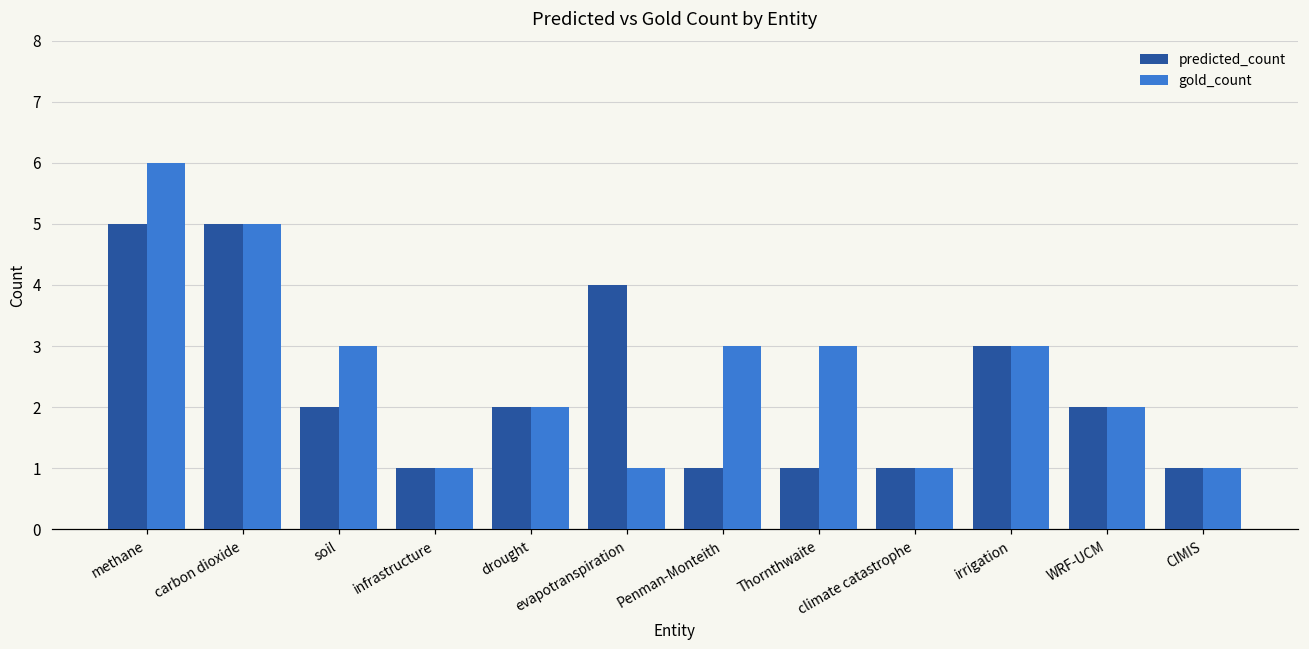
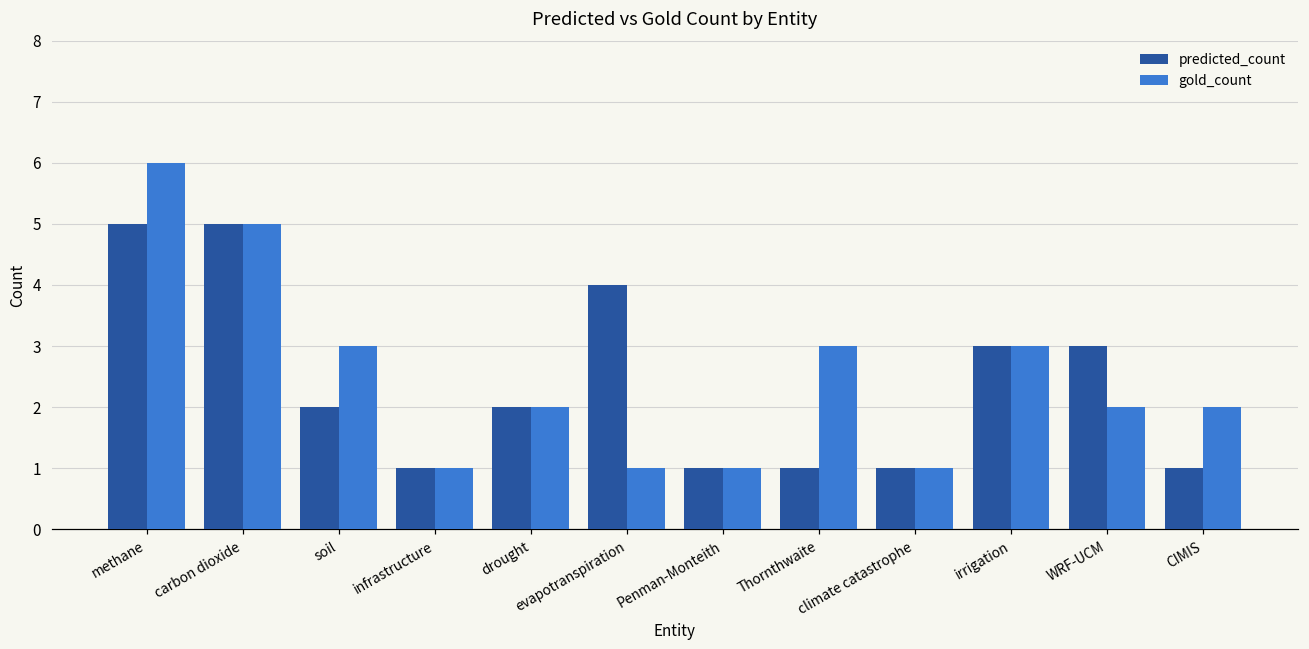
  {
    "predicted_count": {
      "methane": 5,
      "carbon dioxide": 5,
      "soil": 2,
      "infrastructure": 1,
      "drought": 2,
      "evapotranspiration": 4,
      "Penman-Monteith": 1,
      "Thornthwaite": 1,
      "climate catastrophe": 1,
      "irrigation": 3,
-     "WRF-UCM": 2,
+     "WRF-UCM": 3,
      "CIMIS": 1
    },
    "gold_count": {
      "methane": 6,
      "carbon dioxide": 5,
      "soil": 3,
      "infrastructure": 1,
      "drought": 2,
      "evapotranspiration": 1,
-     "Penman-Monteith": 3,
+     "Penman-Monteith": 1,
      "Thornthwaite": 3,
      "climate catastrophe": 1,
      "irrigation": 3,
      "WRF-UCM": 2,
-     "CIMIS": 1
+     "CIMIS": 2
    }
  }
